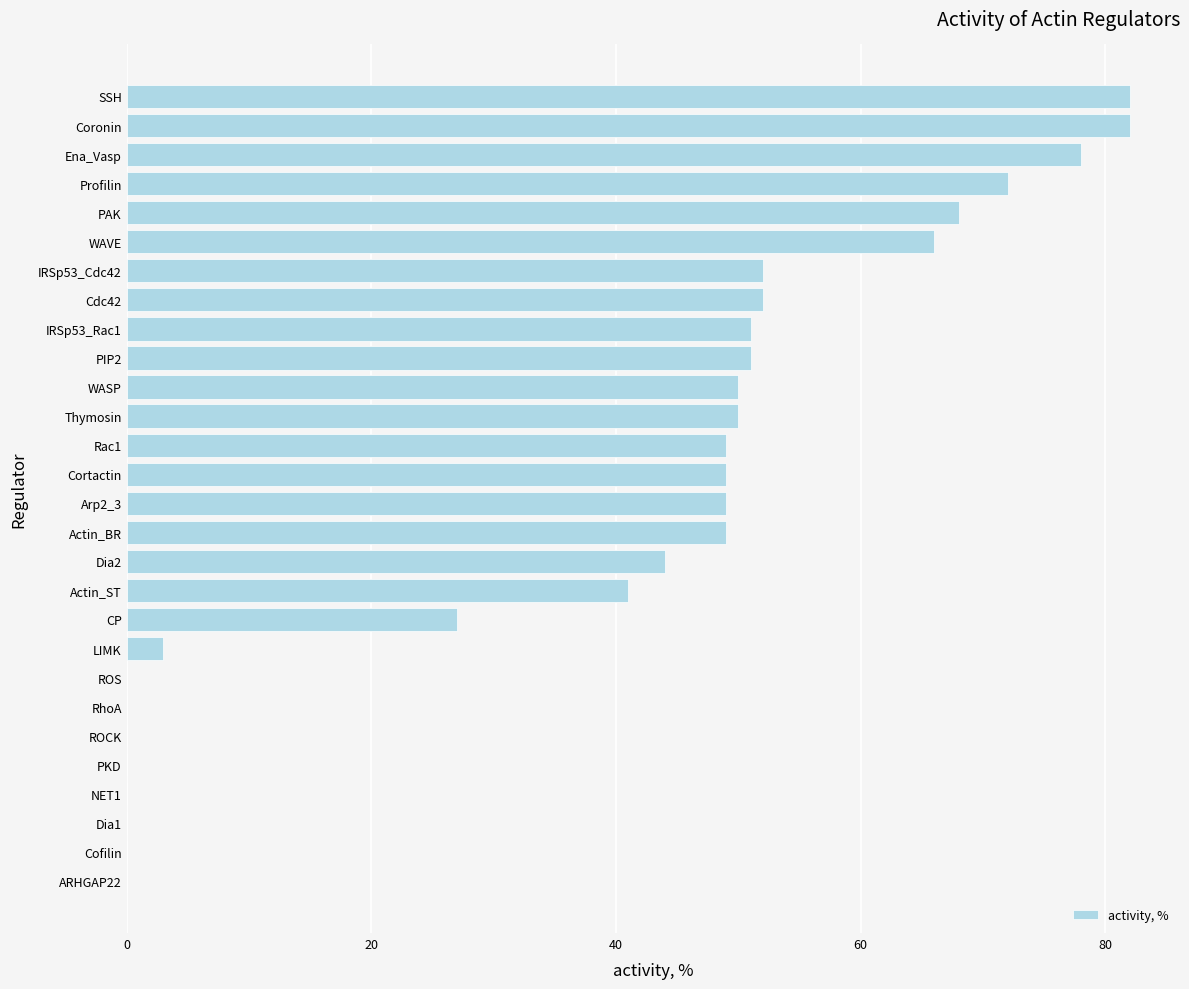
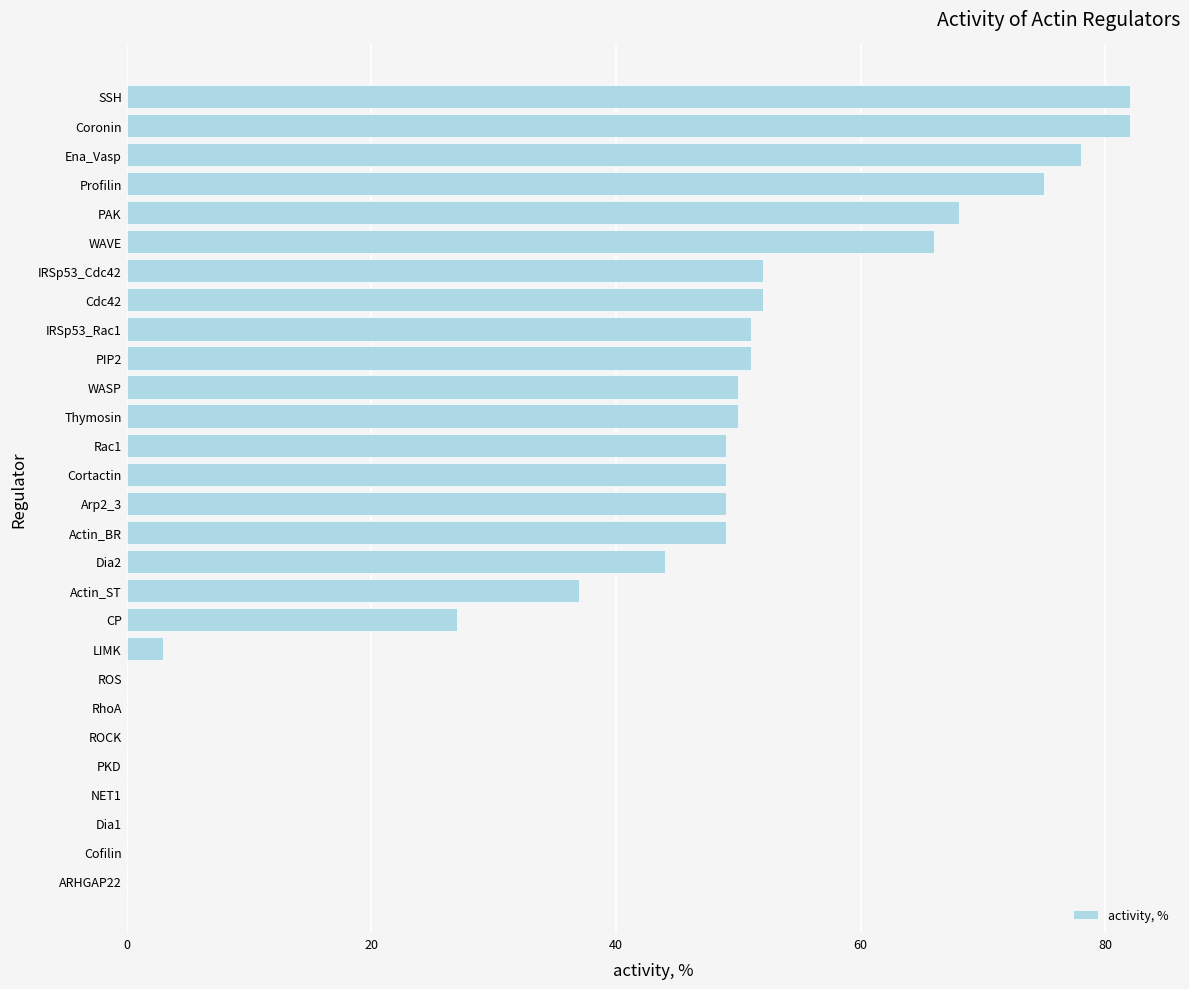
  {
    "SSH": 82,
    "Coronin": 82,
    "Ena_Vasp": 78,
-   "Profilin": 72,
+   "Profilin": 75,
    "PAK": 68,
    "WAVE": 66,
    "IRSp53_Cdc42": 52,
    "Cdc42": 52,
    "IRSp53_Rac1": 51,
    "PIP2": 51,
    "WASP": 50,
    "Thymosin": 50,
    "Rac1": 49,
    "Cortactin": 49,
    "Arp2_3": 49,
    "Actin_BR": 49,
    "Dia2": 44,
-   "Actin_ST": 41,
+   "Actin_ST": 37,
    "CP": 27,
    "LIMK": 3,
    "ROS": 0,
    "RhoA": 0,
    "ROCK": 0,
    "PKD": 0,
    "NET1": 0,
    "Dia1": 0,
    "Cofilin": 0,
    "ARHGAP22": 0
  }
